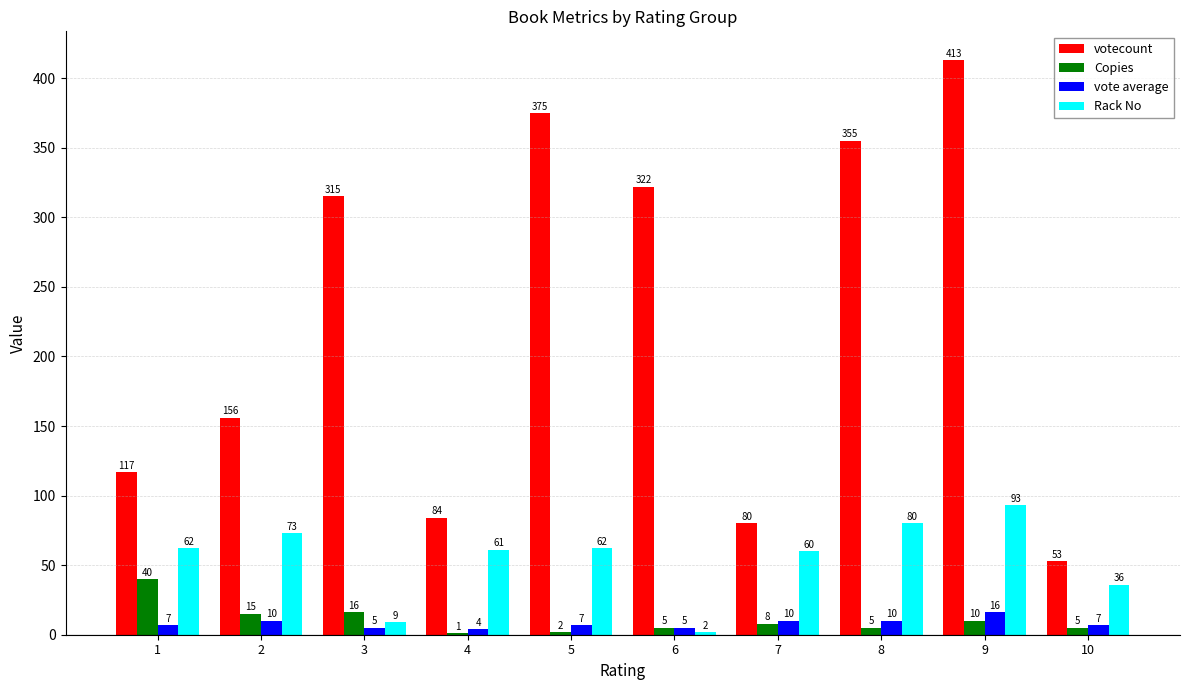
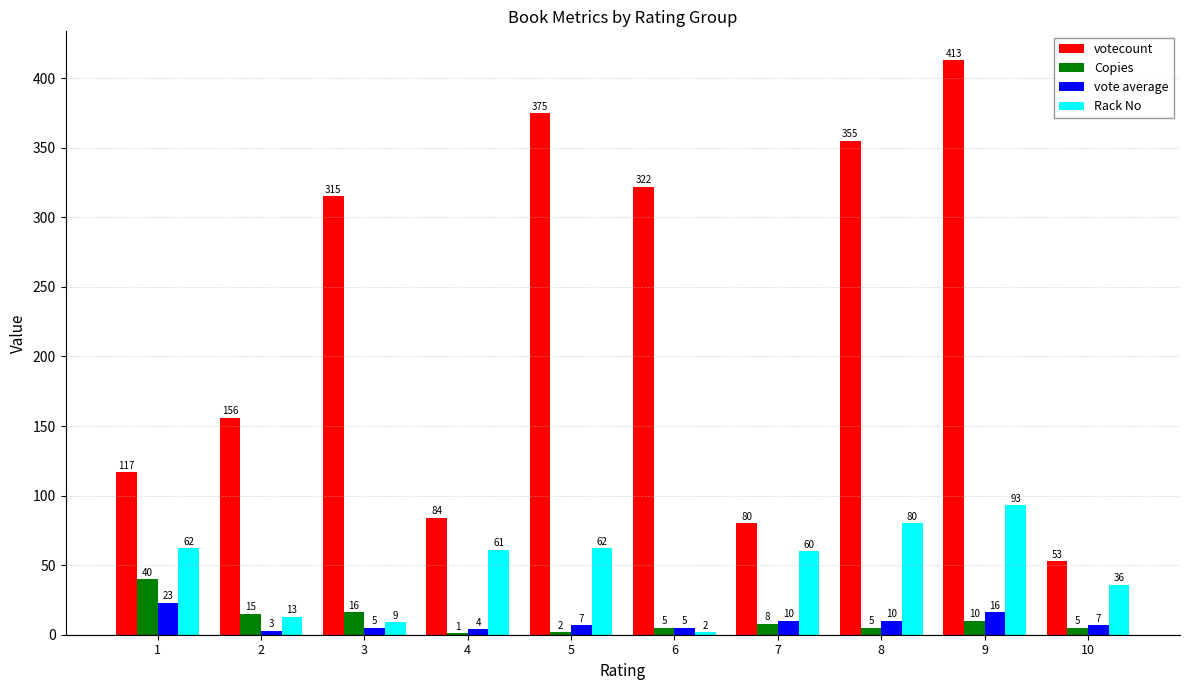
  {
    "votecount": {
      "1": 117,
      "2": 156,
      "3": 315,
      "4": 84,
      "5": 375,
      "6": 322,
      "7": 80,
      "8": 355,
      "9": 413,
      "10": 53
    },
    "Copies": {
      "1": 40,
      "2": 15,
      "3": 16,
      "4": 1,
      "5": 2,
      "6": 5,
      "7": 8,
      "8": 5,
      "9": 10,
      "10": 5
    },
    "vote average": {
-     "1": 7,
-     "2": 10,
+     "1": 23,
+     "2": 3,
      "3": 5,
      "4": 4,
      "5": 7,
      "6": 5,
      "7": 10,
      "8": 10,
      "9": 16,
      "10": 7
    },
    "Rack No": {
      "1": 62,
-     "2": 73,
+     "2": 13,
      "3": 9,
      "4": 61,
      "5": 62,
      "6": 2,
      "7": 60,
      "8": 80,
      "9": 93,
      "10": 36
    }
  }
